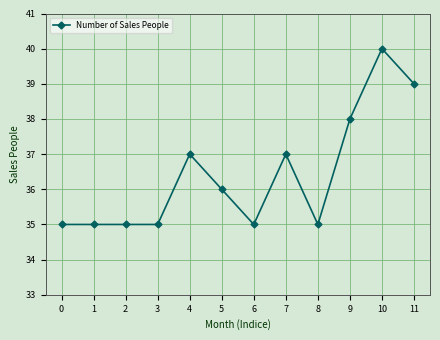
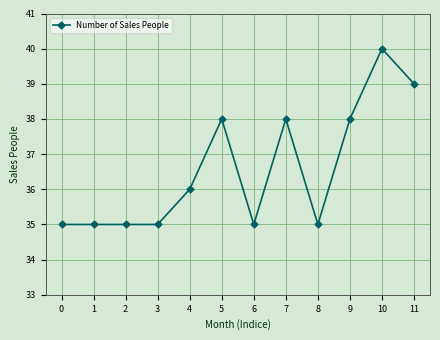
  {
    "0": 35,
    "1": 35,
    "2": 35,
    "3": 35,
-   "4": 37,
-   "5": 36,
+   "4": 36,
+   "5": 38,
    "6": 35,
-   "7": 37,
+   "7": 38,
    "8": 35,
    "9": 38,
    "10": 40,
    "11": 39
  }
